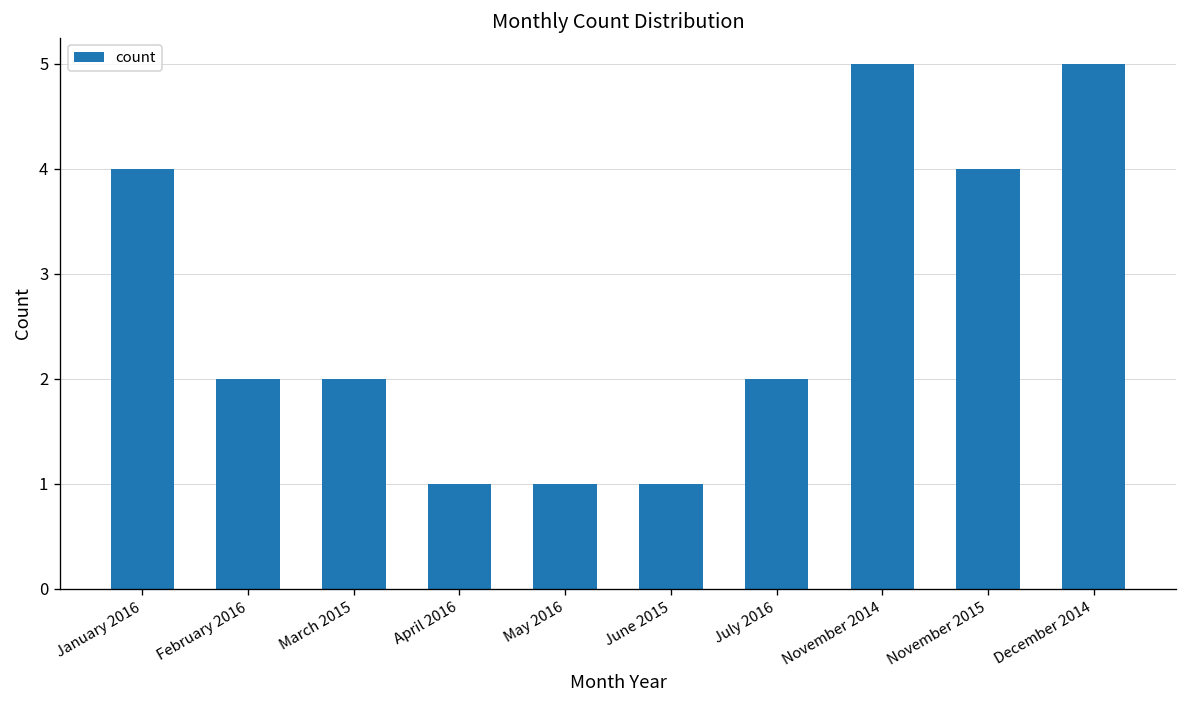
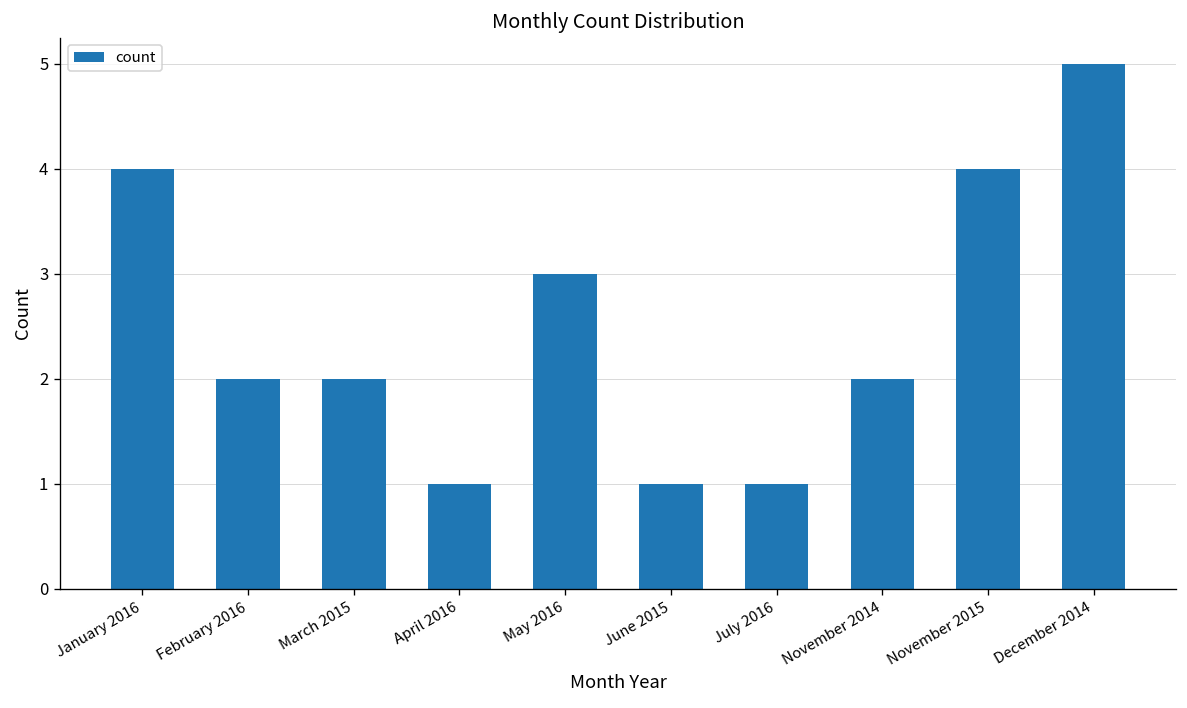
  {
    "January 2016": 4,
    "February 2016": 2,
    "March 2015": 2,
    "April 2016": 1,
-   "May 2016": 1,
+   "May 2016": 3,
    "June 2015": 1,
-   "July 2016": 2,
-   "November 2014": 5,
+   "July 2016": 1,
+   "November 2014": 2,
    "November 2015": 4,
    "December 2014": 5
  }
